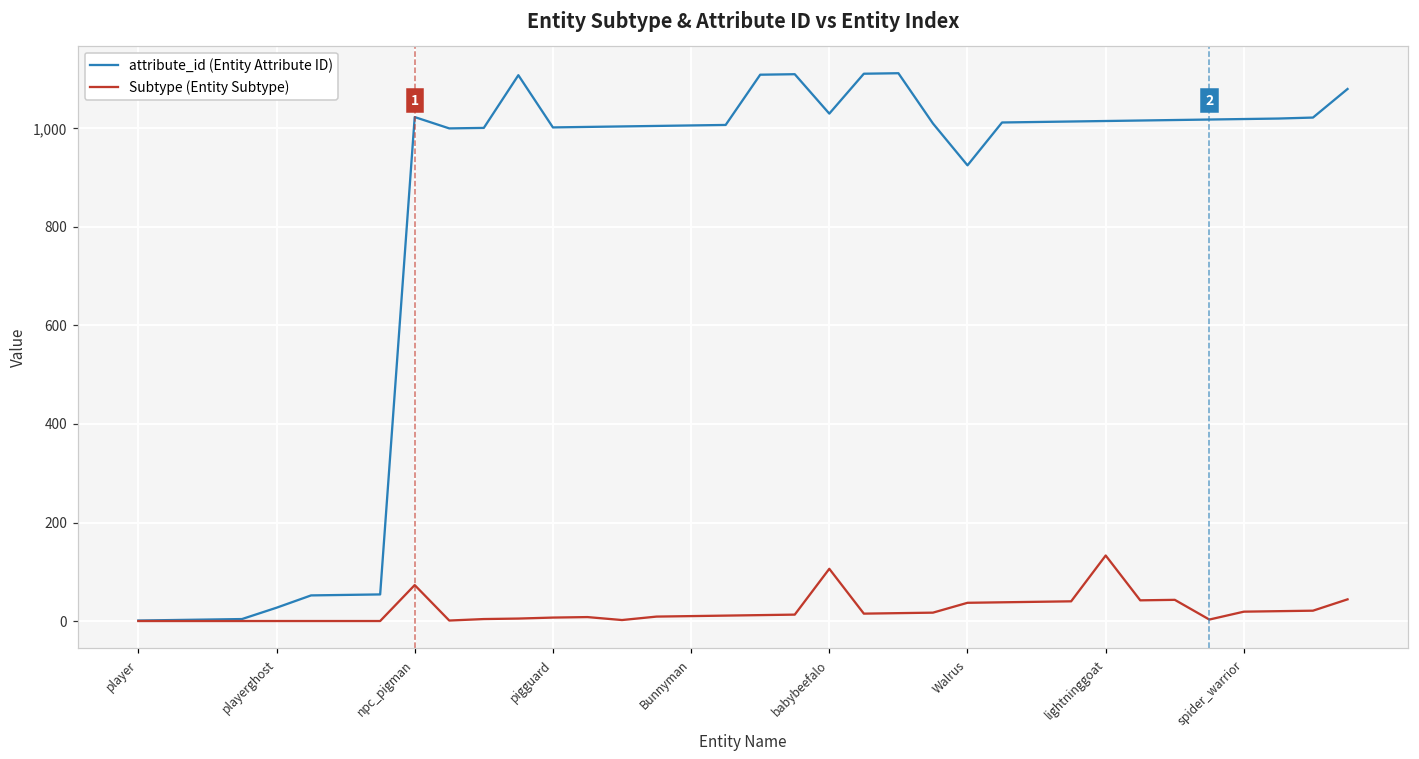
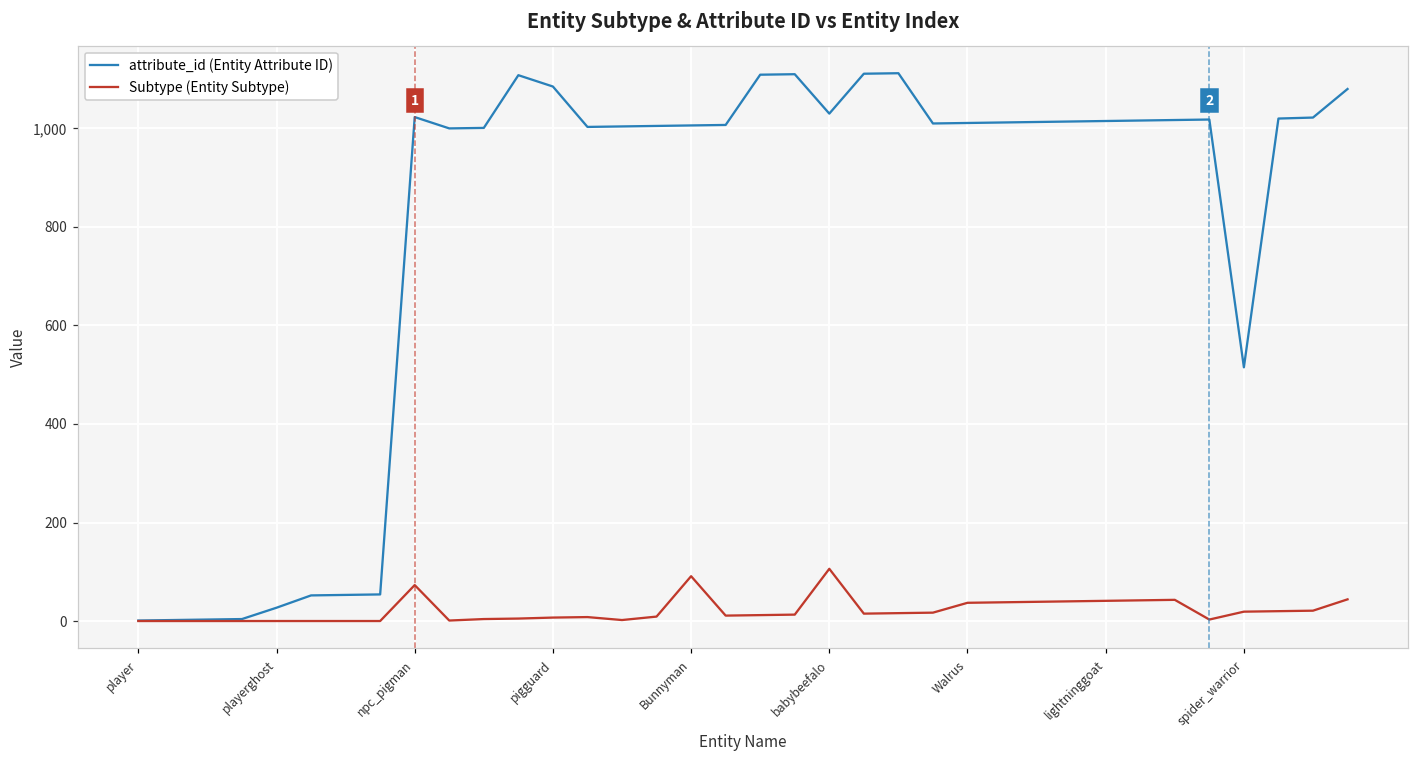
  {
    "attribute_id (Entity Attribute ID)": {
      "playerghost": "30",
-     "pigguard": "1,000",
+     "pigguard": "1,090",
      "Bunnyman": "1,010",
      "babybeefalo": "1,030",
-     "Walrus": "930",
+     "Walrus": "1,010",
      "lightninggoat": "1,020",
-     "spider_warrior": "1,020"
+     "spider_warrior": "520"
    },
    "Subtype (Entity Subtype)": {
      "playerghost": "0",
      "npc_pigman": "70",
      "pigguard": "10",
-     "Bunnyman": "10",
+     "Bunnyman": "90",
      "babybeefalo": "110",
      "Walrus": "40",
-     "lightninggoat": "130",
+     "lightninggoat": "40",
      "spider_warrior": "20"
    }
  }
